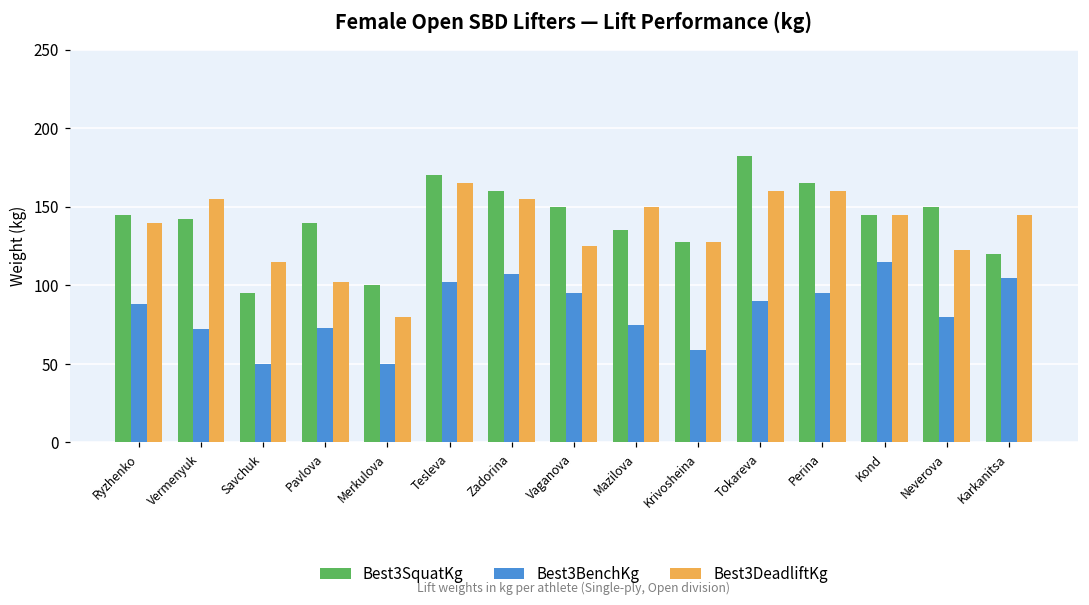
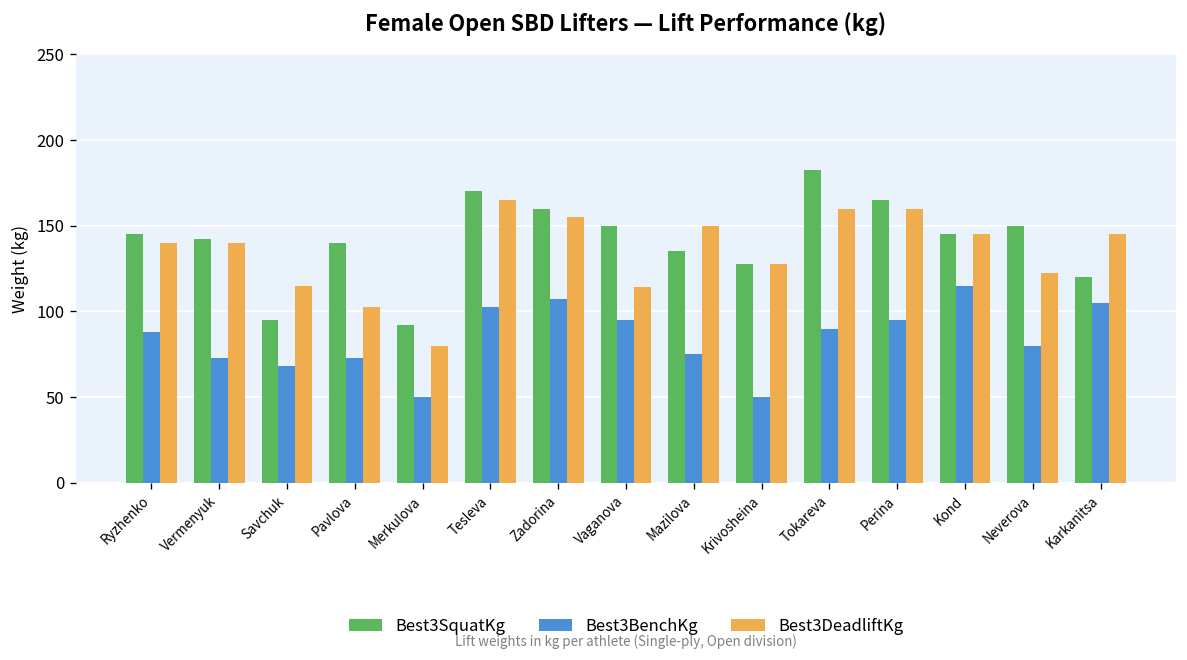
  {
    "Best3SquatKg": {
      "Ryzhenko": 145,
      "Vermenyuk": 143,
      "Savchuk": 95,
      "Pavlova": 140,
-     "Merkulova": 100,
+     "Merkulova": 92,
      "Tesleva": 170,
      "Zadorina": 160,
      "Vaganova": 150,
      "Mazilova": 135,
      "Krivosheina": 128,
      "Tokareva": 183,
      "Perina": 165,
      "Kond": 145,
      "Neverova": 150,
      "Karkanitsa": 120
    },
    "Best3BenchKg": {
      "Ryzhenko": 88,
      "Vermenyuk": 73,
-     "Savchuk": 50,
+     "Savchuk": 68,
      "Pavlova": 73,
      "Merkulova": 50,
      "Tesleva": 103,
      "Zadorina": 108,
      "Vaganova": 95,
      "Mazilova": 75,
-     "Krivosheina": 59,
+     "Krivosheina": 50,
      "Tokareva": 90,
      "Perina": 95,
      "Kond": 115,
      "Neverova": 80,
      "Karkanitsa": 105
    },
    "Best3DeadliftKg": {
      "Ryzhenko": 140,
-     "Vermenyuk": 155,
+     "Vermenyuk": 140,
      "Savchuk": 115,
      "Pavlova": 103,
      "Merkulova": 80,
      "Tesleva": 165,
      "Zadorina": 155,
-     "Vaganova": 125,
+     "Vaganova": 114,
      "Mazilova": 150,
      "Krivosheina": 128,
      "Tokareva": 160,
      "Perina": 160,
      "Kond": 145,
      "Neverova": 123,
      "Karkanitsa": 145
    }
  }
